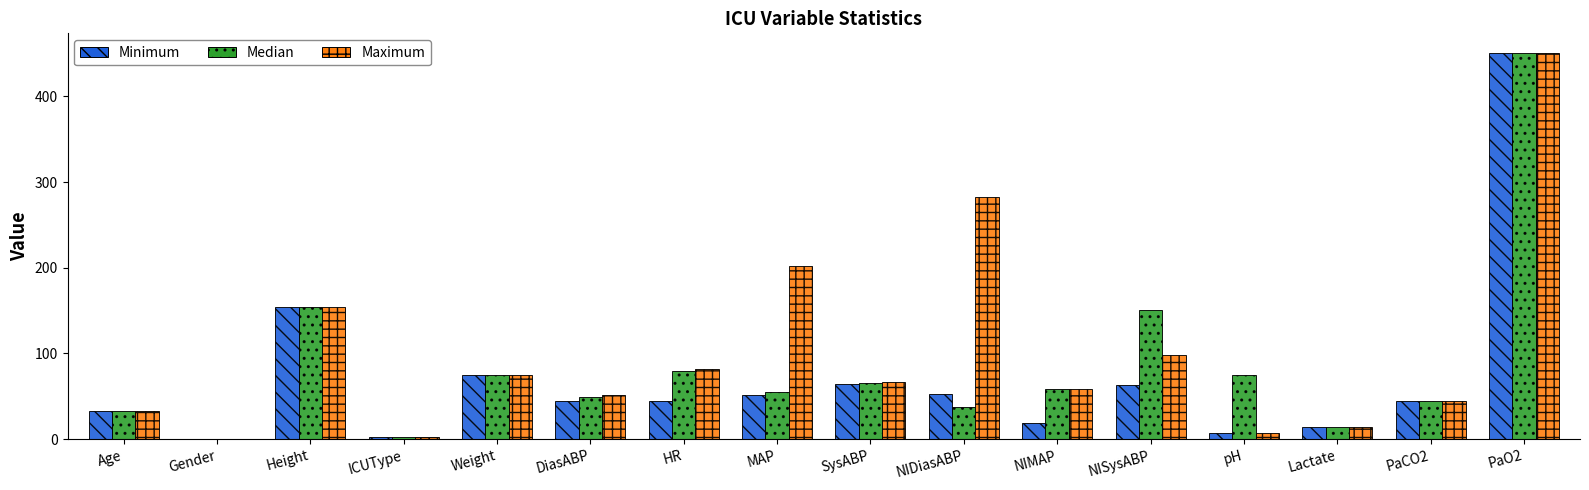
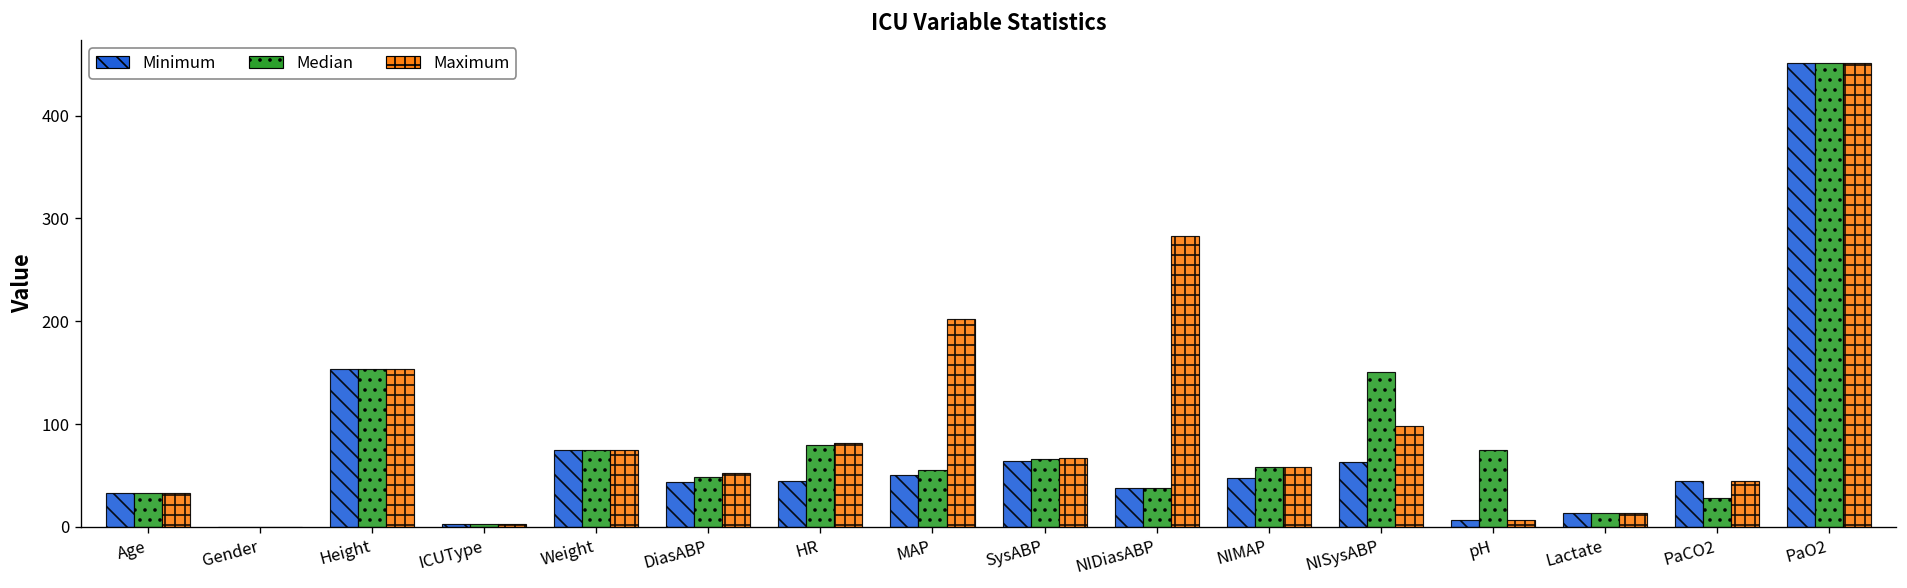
  {
    "Minimum": {
      "Age": 30,
      "Gender": 0,
      "Height": 150,
      "ICUType": 0,
      "Weight": 80,
      "DiasABP": 40,
      "HR": 50,
      "MAP": 50,
      "SysABP": 60,
-     "NIDiasABP": 50,
-     "NIMAP": 20,
+     "NIDiasABP": 40,
+     "NIMAP": 50,
      "NISysABP": 60,
      "pH": 10,
      "Lactate": 10,
      "PaCO2": 50,
      "PaO2": 450
    },
    "Median": {
      "Age": 30,
      "Gender": 0,
      "Height": 150,
      "ICUType": 0,
      "Weight": 80,
      "DiasABP": 50,
      "HR": 80,
      "MAP": 60,
      "SysABP": 70,
      "NIDiasABP": 40,
      "NIMAP": 60,
      "NISysABP": 150,
      "pH": 70,
      "Lactate": 10,
-     "PaCO2": 50,
+     "PaCO2": 30,
      "PaO2": 450
    },
    "Maximum": {
      "Age": 30,
      "Gender": 0,
      "Height": 150,
      "ICUType": 0,
      "Weight": 80,
      "DiasABP": 50,
      "HR": 80,
      "MAP": 200,
      "SysABP": 70,
      "NIDiasABP": 280,
      "NIMAP": 60,
      "NISysABP": 100,
      "pH": 10,
      "Lactate": 10,
      "PaCO2": 50,
      "PaO2": 450
    }
  }
